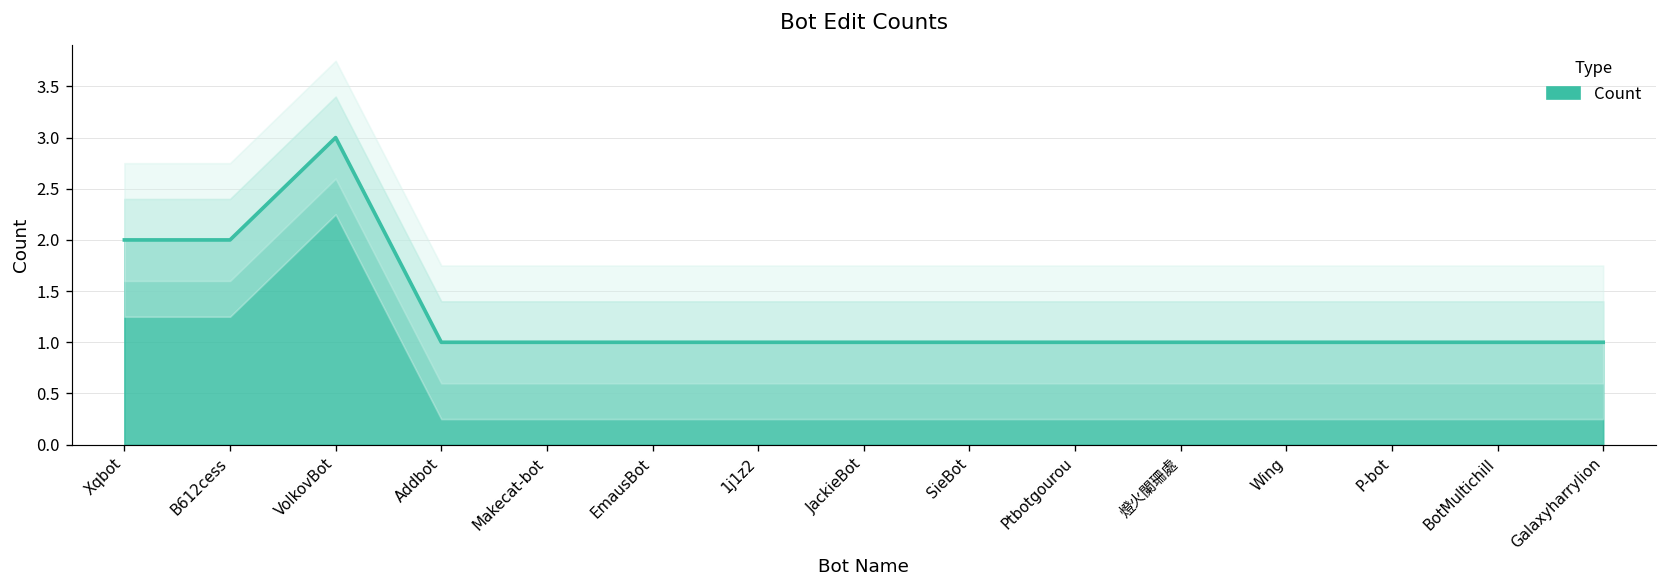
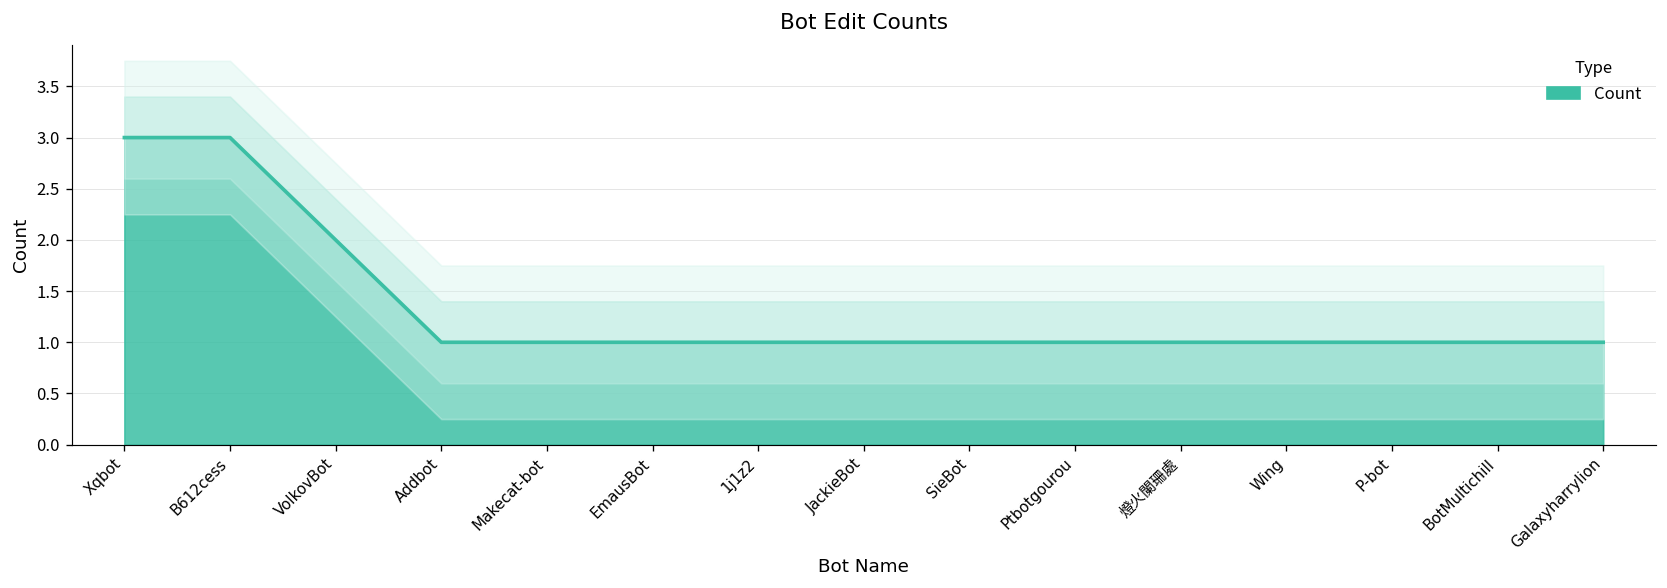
  {
    "Count": {
-     "Xqbot": 2,
-     "B612cess": 2,
-     "VolkovBot": 3,
+     "Xqbot": 3,
+     "B612cess": 3,
+     "VolkovBot": 2,
      "Addbot": 1,
      "Makecat-bot": 1,
      "EmausBot": 1,
      "1j1z2": 1,
      "JackieBot": 1,
      "SieBot": 1,
      "Ptbotgourou": 1,
      "燈火闌珊處": 1,
      "Wing": 1,
      "P-bot": 1,
      "BotMultichill": 1,
      "Galaxyharrylion": 1
    }
  }
